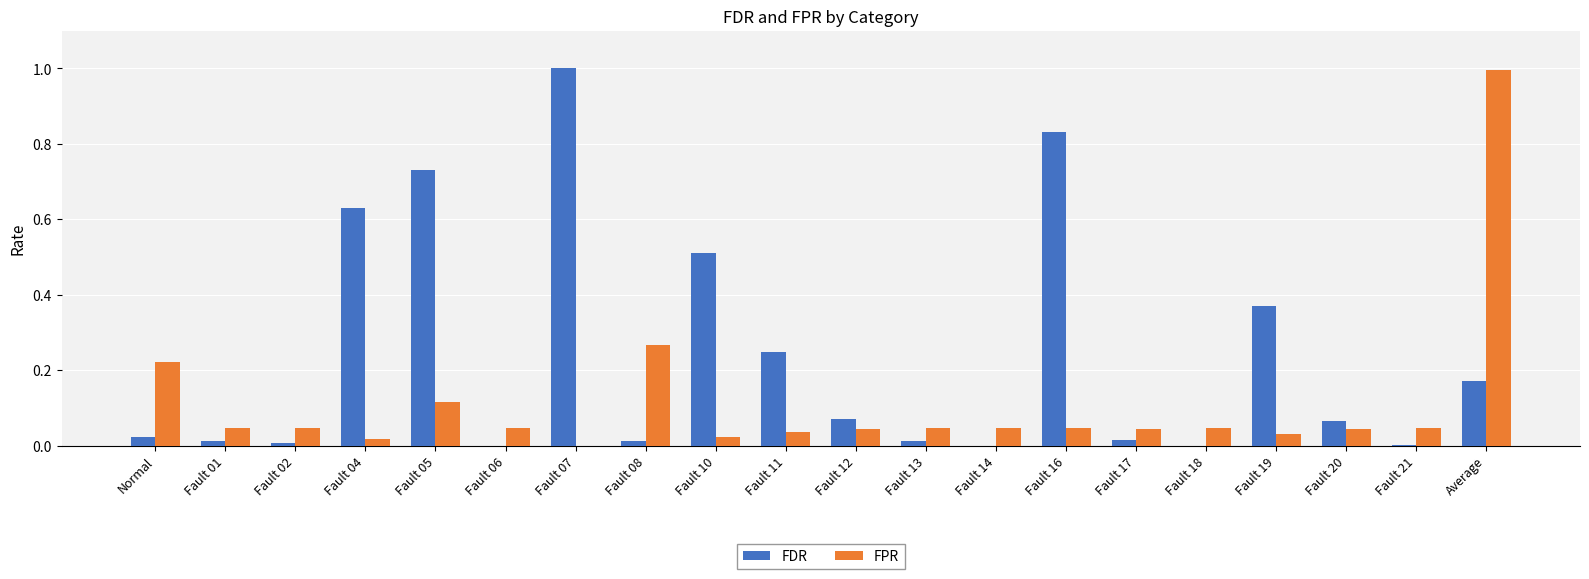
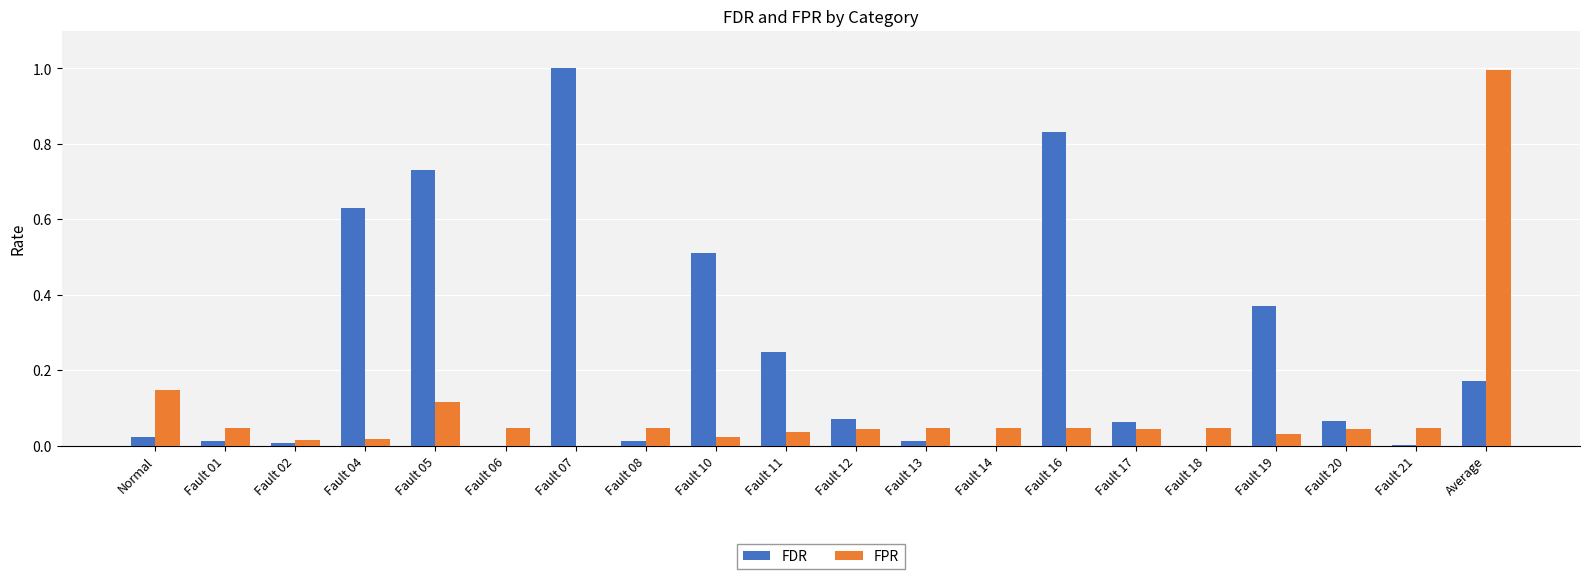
  {
    "FDR": {
      "Normal": 0.02,
      "Fault 01": 0.01,
      "Fault 04": 0.63,
      "Fault 05": 0.73,
      "Fault 06": 0.00,
      "Fault 07": 1.00,
      "Fault 08": 0.01,
      "Fault 10": 0.51,
      "Fault 11": 0.25,
      "Fault 12": 0.07,
      "Fault 13": 0.01,
      "Fault 14": 0.00,
      "Fault 16": 0.83,
-     "Fault 17": 0.01,
+     "Fault 17": 0.06,
      "Fault 18": 0.00,
      "Fault 19": 0.37,
      "Fault 20": 0.07,
      "Average": 0.17
    },
    "FPR": {
-     "Normal": 0.22,
+     "Normal": 0.15,
      "Fault 01": 0.05,
-     "Fault 02": 0.05,
+     "Fault 02": 0.01,
      "Fault 04": 0.02,
      "Fault 05": 0.12,
      "Fault 06": 0.05,
      "Fault 07": 0.00,
-     "Fault 08": 0.27,
+     "Fault 08": 0.05,
      "Fault 10": 0.02,
      "Fault 11": 0.04,
      "Fault 12": 0.04,
      "Fault 13": 0.05,
      "Fault 14": 0.05,
      "Fault 16": 0.05,
      "Fault 17": 0.04,
      "Fault 18": 0.05,
      "Fault 19": 0.03,
      "Fault 20": 0.04,
      "Fault 21": 0.05,
      "Average": 1.00
    }
  }
